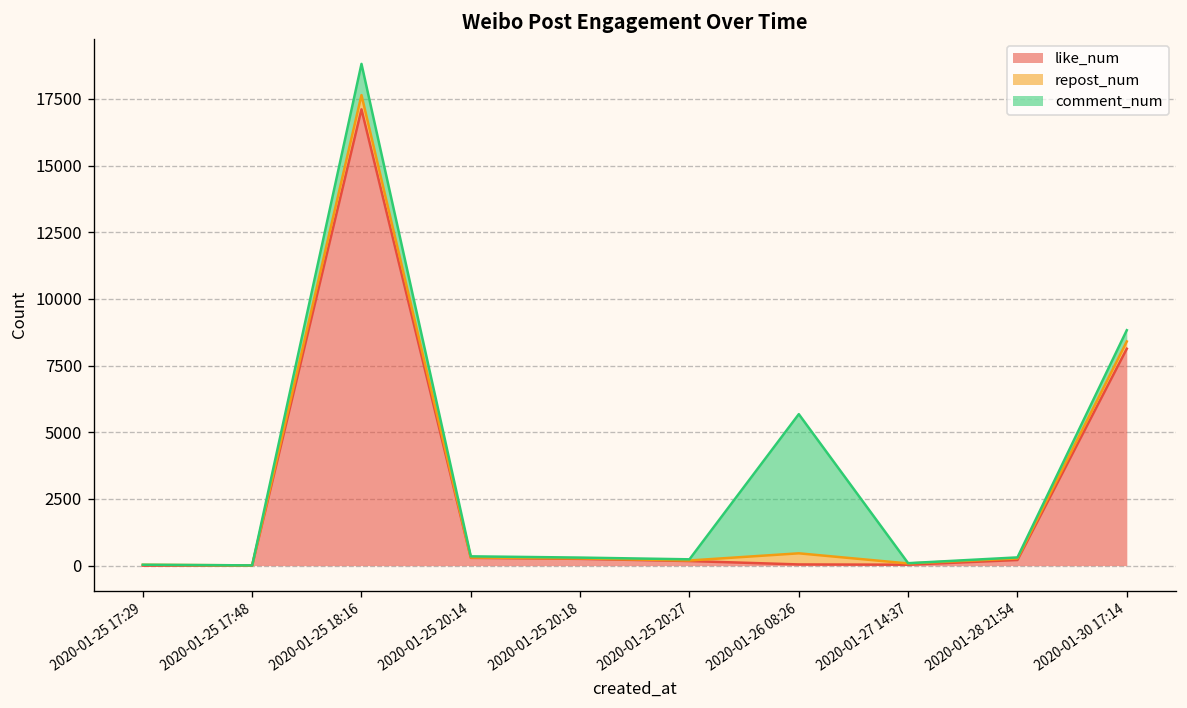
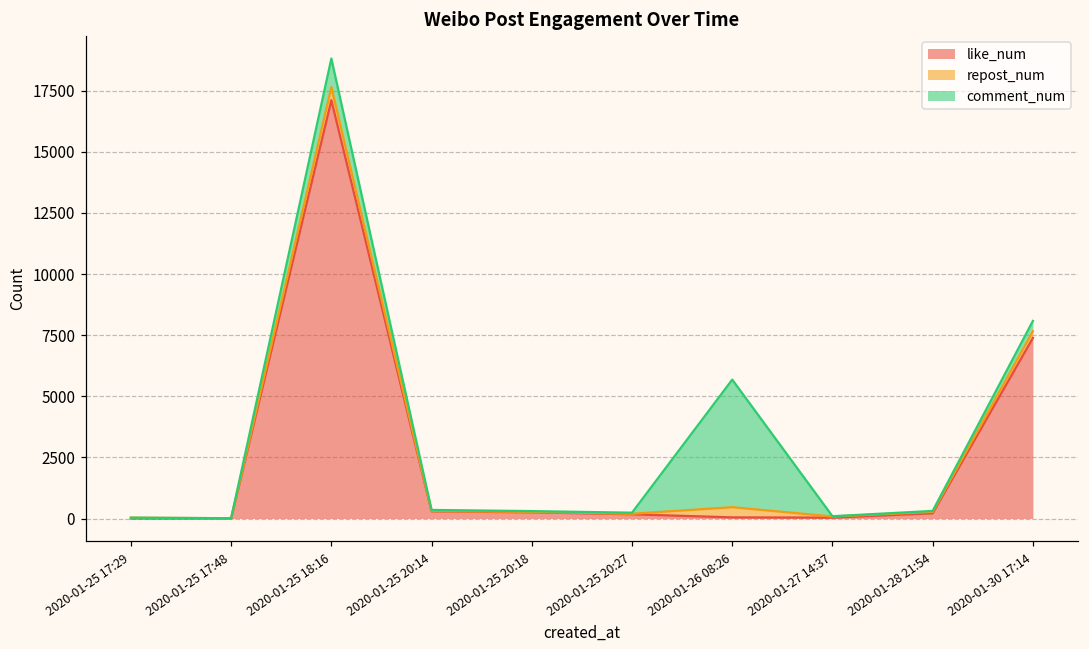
  {
    "like_num": {
      "2020-01-25 18:16": 17100,
      "2020-01-26 08:26": 0,
-     "2020-01-30 17:14": 8100
+     "2020-01-30 17:14": 7400
    },
    "repost_num": {
      "2020-01-25 18:16": 500,
      "2020-01-26 08:26": 400,
      "2020-01-30 17:14": 300
    },
    "comment_num": {
      "2020-01-25 18:16": 1200,
      "2020-01-26 08:26": 5200,
      "2020-01-30 17:14": 400
    }
  }
